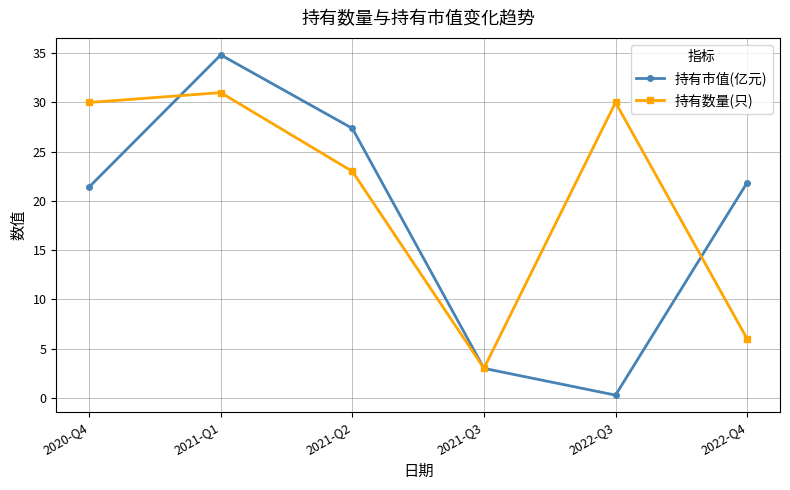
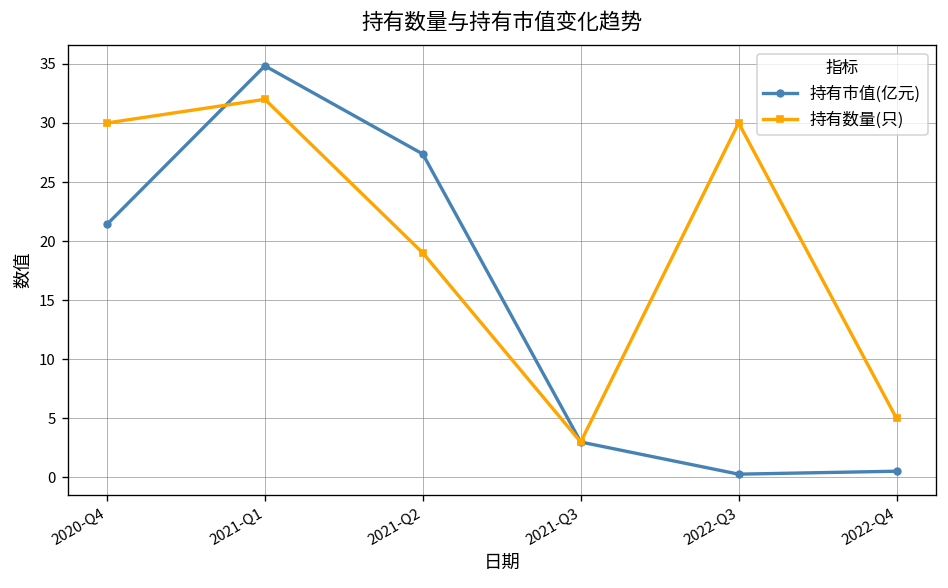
  {
    "持有市值(亿元)": {
      "2020-Q4": 21,
      "2021-Q1": 35,
      "2021-Q2": 27,
      "2022-Q3": 0,
-     "2022-Q4": 22
+     "2022-Q4": 1
    },
    "持有数量(只)": {
      "2020-Q4": 30,
-     "2021-Q1": 31,
-     "2021-Q2": 23,
+     "2021-Q1": 32,
+     "2021-Q2": 19,
      "2022-Q3": 30,
-     "2022-Q4": 6
+     "2022-Q4": 5
    }
  }
